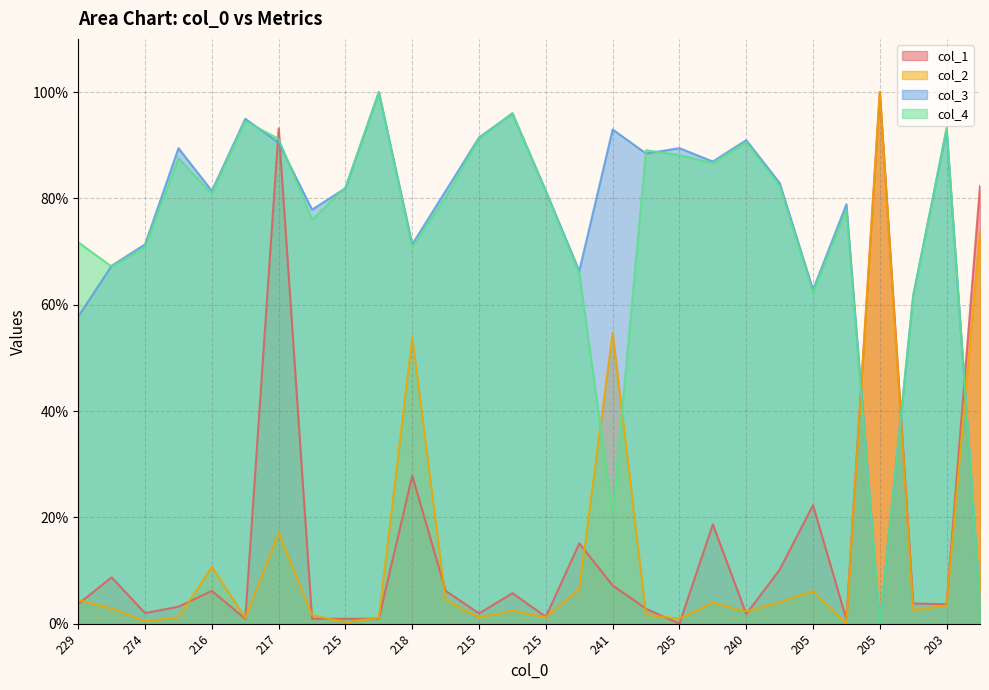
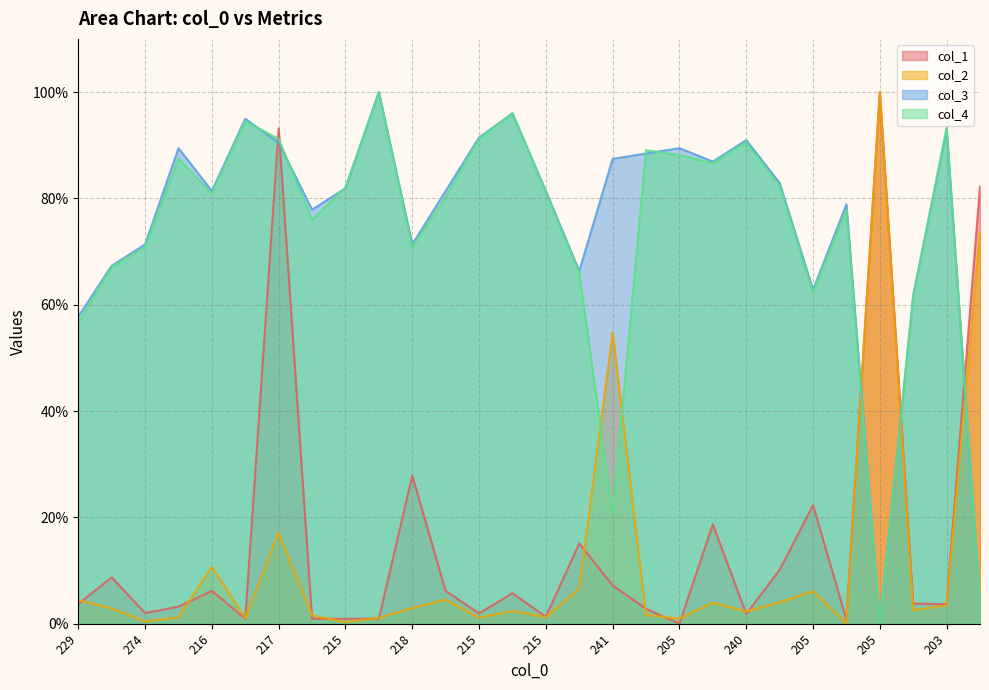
  {
    "col_1": {
      "229": "4%",
      "274": "2%",
      "216": "6%",
      "217": "93%",
      "218": "28%",
      "241": "7%",
      "240": "2%"
    },
    "col_2": {
      "229": "4%",
      "274": "0%",
      "216": "11%",
      "217": "17%",
-     "218": "54%",
+     "218": "3%",
      "241": "55%",
      "240": "2%"
    },
    "col_3": {
      "229": "58%",
      "274": "71%",
      "216": "81%",
      "217": "90%",
      "218": "71%",
-     "241": "93%"
+     "241": "87%"
    },
    "col_4": {
-     "229": "72%",
+     "229": "57%",
      "274": "71%",
      "216": "81%",
      "217": "91%",
      "218": "71%",
      "241": "21%"
    }
  }
